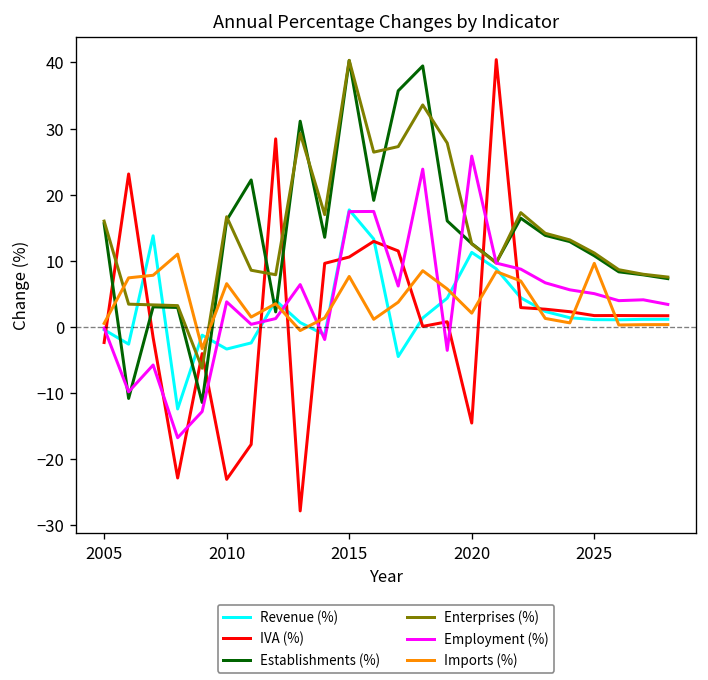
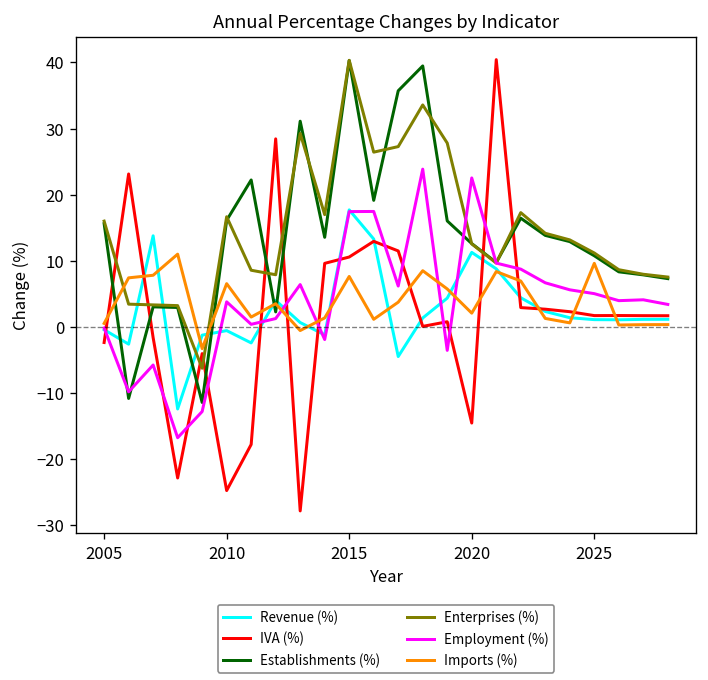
  {
    "Revenue (%)": {
-     "2010": -3,
+     "2010": -1,
      "2020": 11,
      "2025": 1
    },
    "IVA (%)": {
      "2005": -2,
-     "2010": -23,
+     "2010": -25,
      "2015": 11,
      "2020": -15,
      "2025": 2
    },
    "Establishments (%)": {
      "2010": 16
    },
    "Enterprises (%)": {
      "2010": 17
    },
    "Employment (%)": {
      "2010": 4,
-     "2020": 26,
+     "2020": 23,
      "2025": 5
    },
    "Imports (%)": {
      "2005": 1,
      "2010": 7,
      "2015": 8,
      "2020": 2,
      "2025": 10
    }
  }
